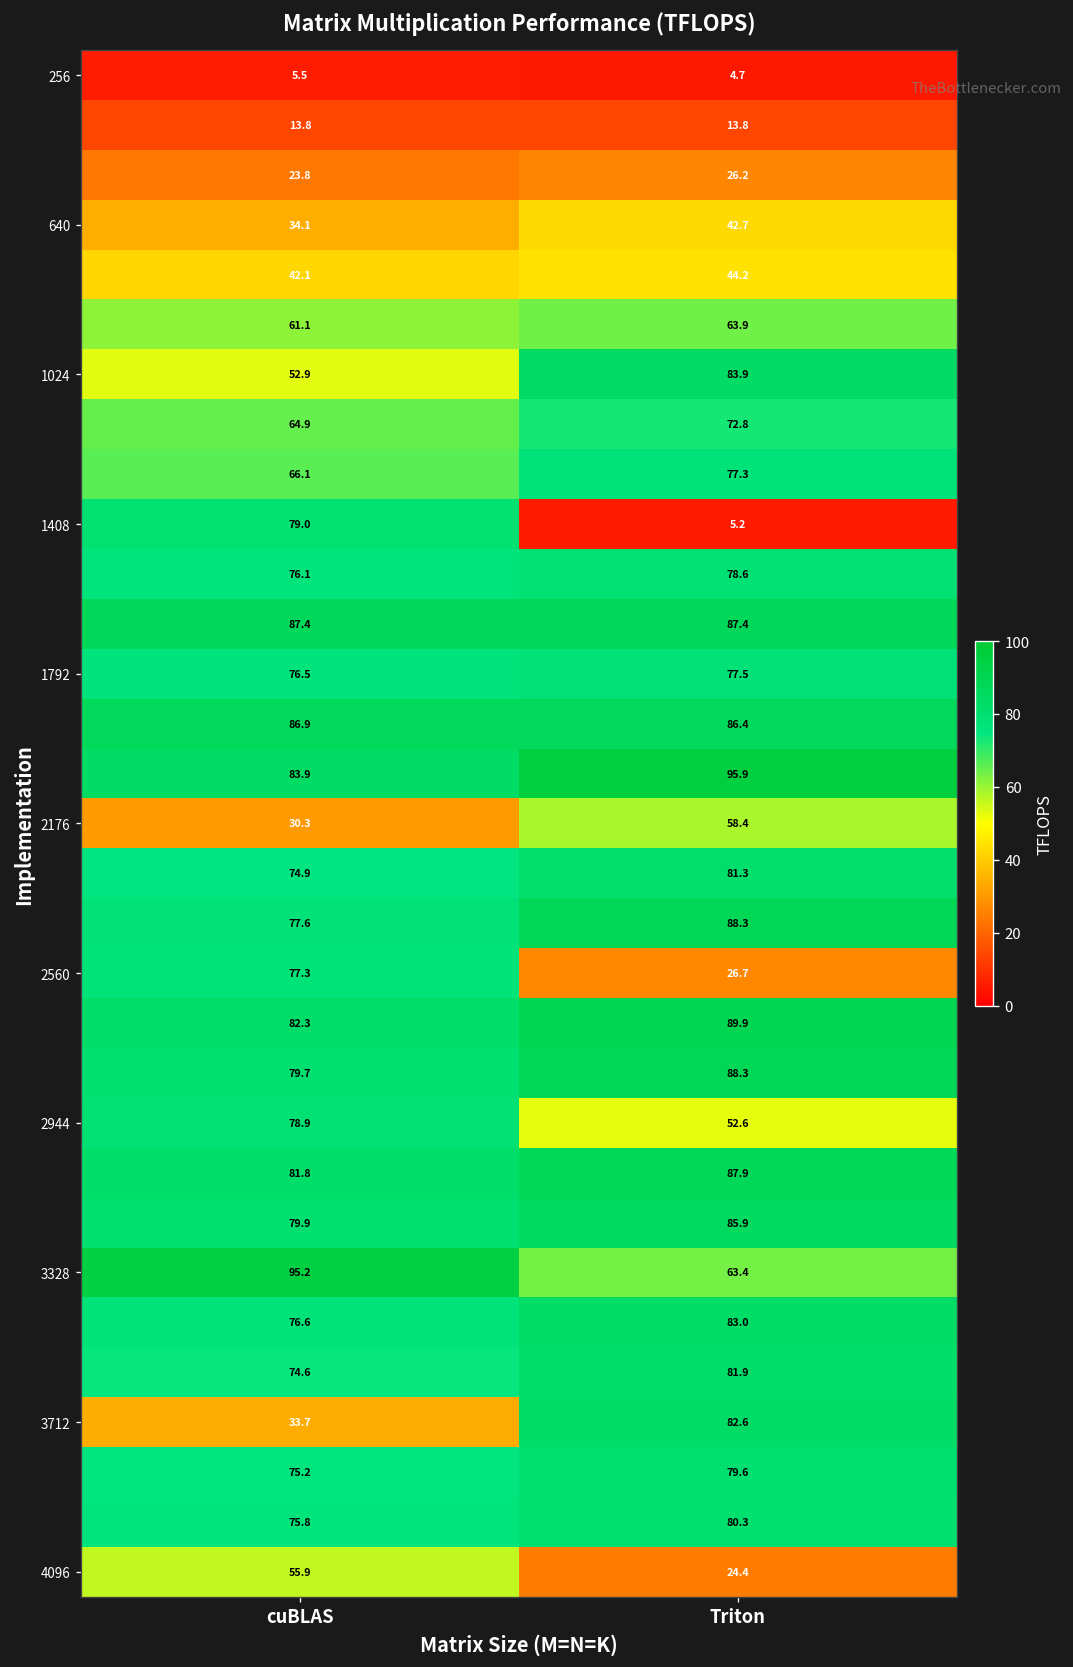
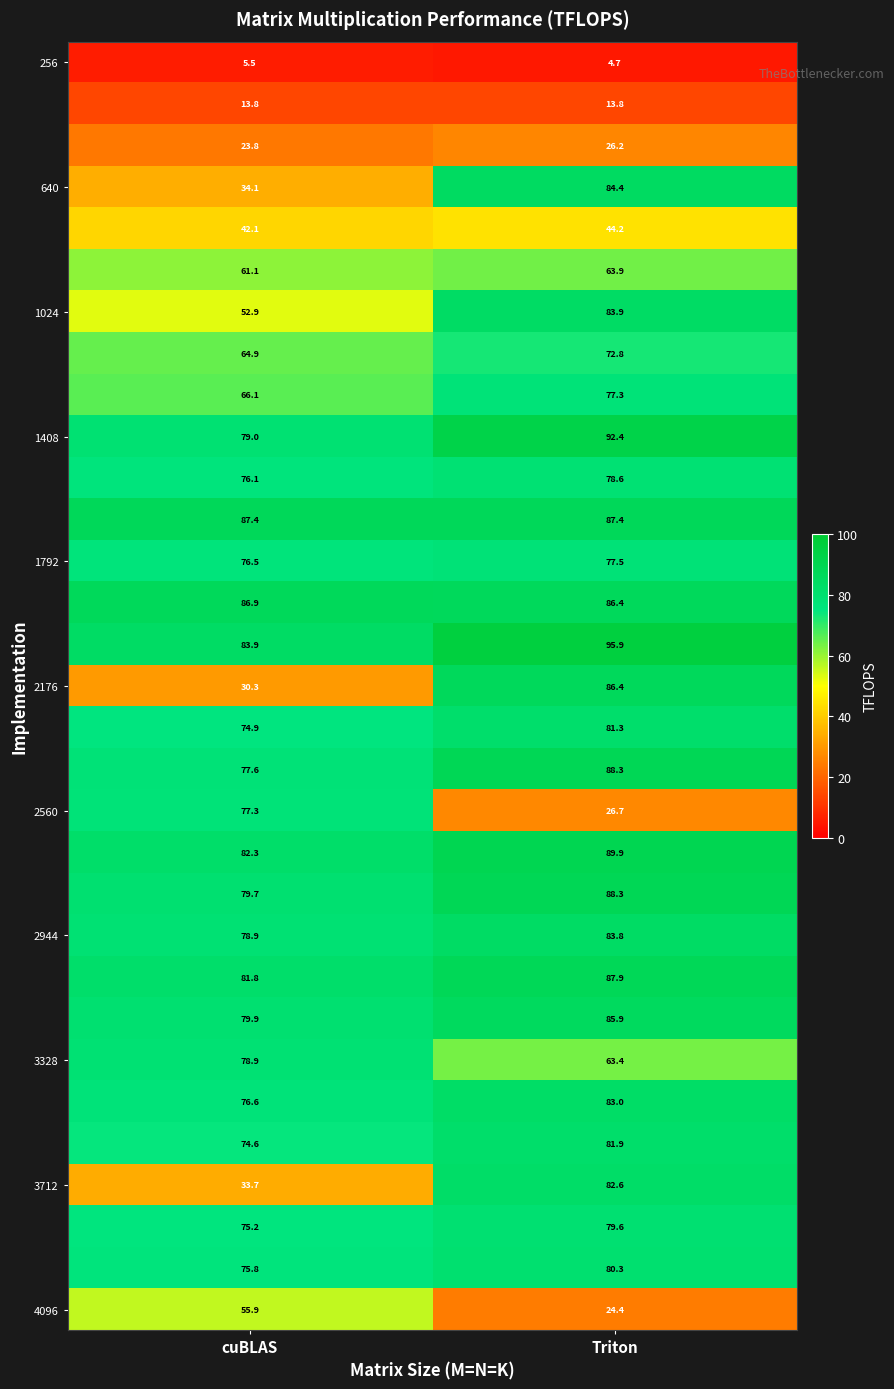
  {
    "256": {
      "cuBLAS": 5.5,
      "Triton": 4.7
    },
    "640": {
      "cuBLAS": 34.1,
-     "Triton": 42.7
+     "Triton": 84.4
    },
    "1024": {
      "cuBLAS": 52.9,
      "Triton": 83.9
    },
    "1408": {
      "cuBLAS": 79.0,
-     "Triton": 5.2
+     "Triton": 92.4
    },
    "1792": {
      "cuBLAS": 76.5,
      "Triton": 77.5
    },
    "2176": {
      "cuBLAS": 30.3,
-     "Triton": 58.4
+     "Triton": 86.4
    },
    "2560": {
      "cuBLAS": 77.3,
      "Triton": 26.7
    },
    "2944": {
      "cuBLAS": 78.9,
-     "Triton": 52.6
+     "Triton": 83.8
    },
    "3328": {
-     "cuBLAS": 95.2,
+     "cuBLAS": 78.9,
      "Triton": 63.4
    },
    "3712": {
      "cuBLAS": 33.7,
      "Triton": 82.6
    },
    "4096": {
      "cuBLAS": 55.9,
      "Triton": 24.4
    }
  }
